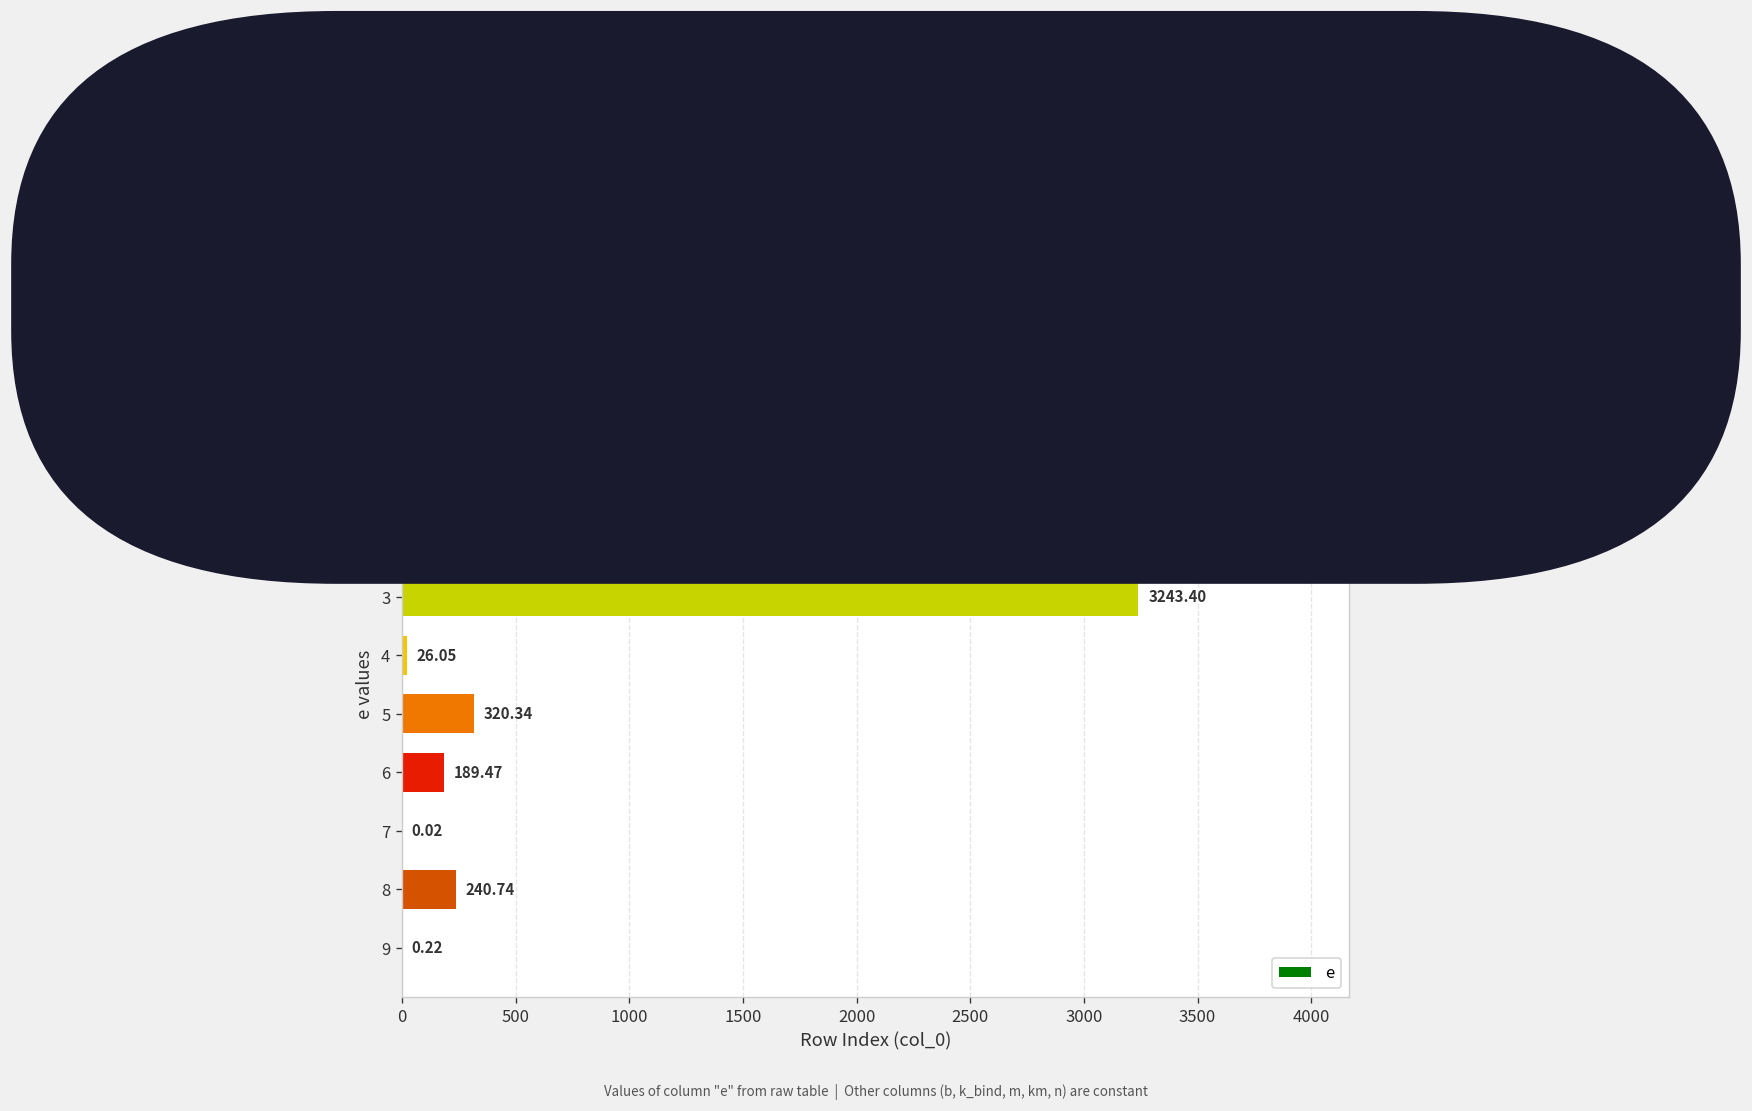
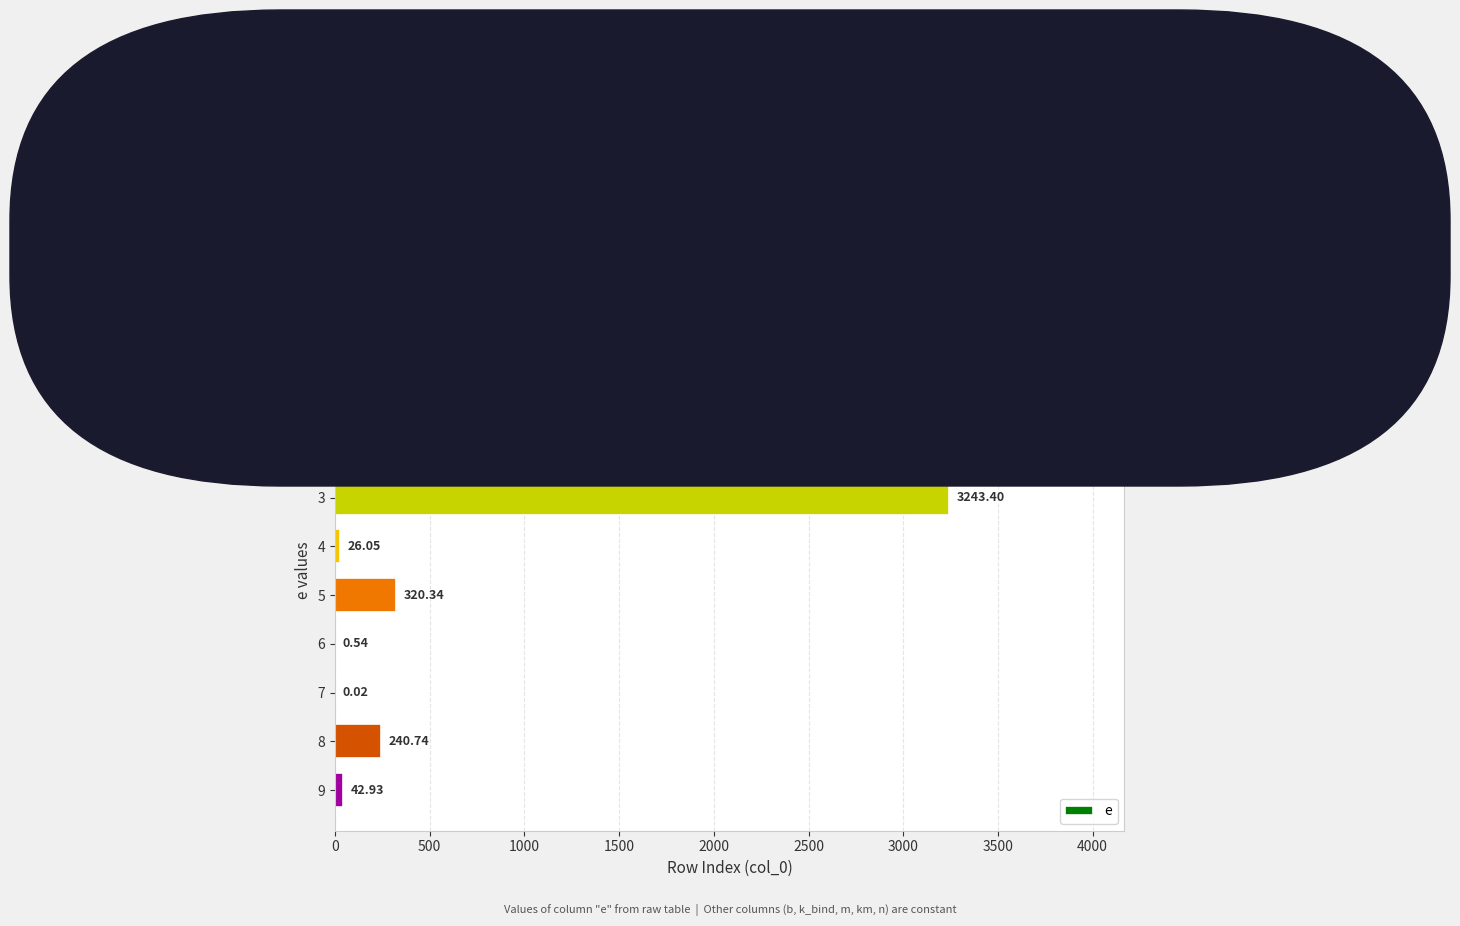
  {
    "3": 3243.40,
    "4": 26.05,
    "5": 320.34,
-   "6": 189.47,
+   "6": 0.54,
    "7": 0.02,
    "8": 240.74,
-   "9": 0.22
+   "9": 42.93
  }
